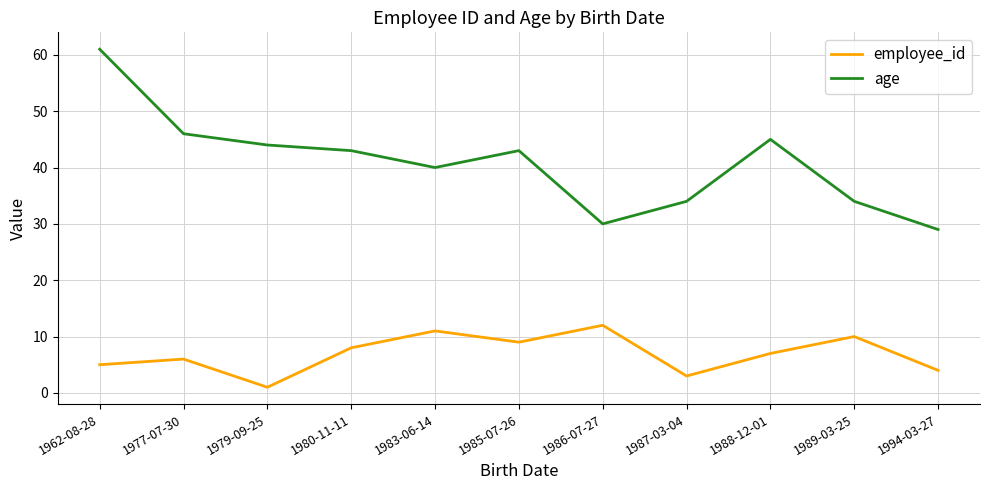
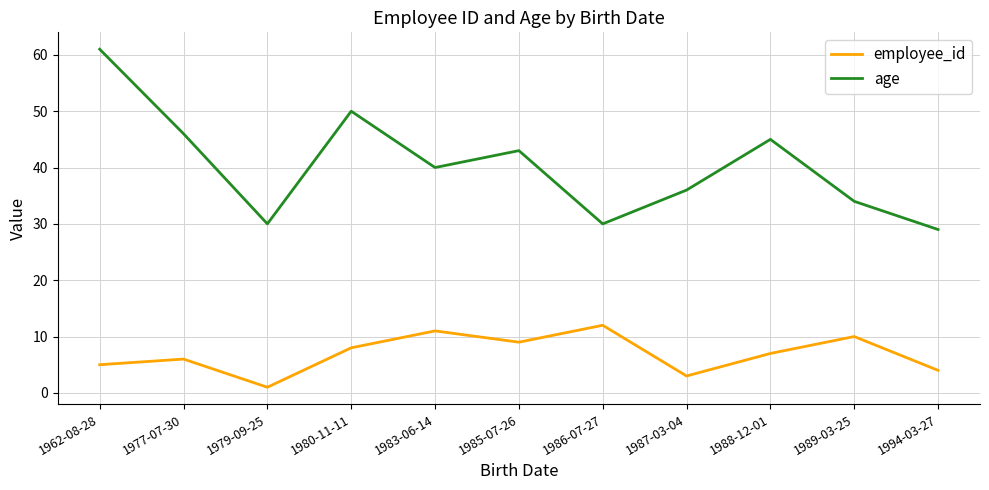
  {
    "employee_id": {
      "1962-08-28": 5,
      "1977-07-30": 6,
      "1979-09-25": 1,
      "1980-11-11": 8,
      "1983-06-14": 11,
      "1985-07-26": 9,
      "1986-07-27": 12,
      "1987-03-04": 3,
      "1988-12-01": 7,
      "1989-03-25": 10,
      "1994-03-27": 4
    },
    "age": {
      "1962-08-28": 61,
      "1977-07-30": 46,
-     "1979-09-25": 44,
-     "1980-11-11": 43,
+     "1979-09-25": 30,
+     "1980-11-11": 50,
      "1983-06-14": 40,
      "1985-07-26": 43,
      "1986-07-27": 30,
-     "1987-03-04": 34,
+     "1987-03-04": 36,
      "1988-12-01": 45,
      "1989-03-25": 34,
      "1994-03-27": 29
    }
  }
